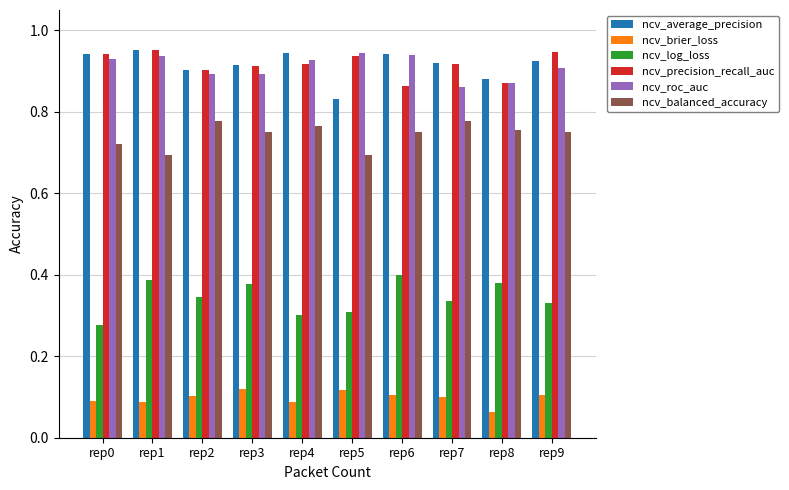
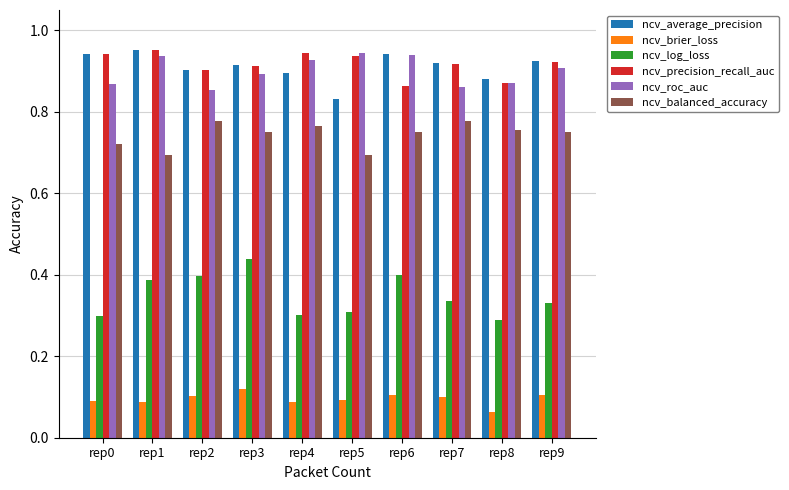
  {
    "ncv_average_precision": {
      "rep0": 0.94,
      "rep1": 0.95,
      "rep2": 0.90,
      "rep3": 0.91,
-     "rep4": 0.95,
+     "rep4": 0.90,
      "rep5": 0.83,
      "rep6": 0.94,
      "rep7": 0.92,
      "rep8": 0.88,
      "rep9": 0.92
    },
    "ncv_brier_loss": {
      "rep0": 0.09,
      "rep1": 0.09,
      "rep2": 0.10,
      "rep3": 0.12,
      "rep4": 0.09,
-     "rep5": 0.12,
+     "rep5": 0.09,
      "rep6": 0.10,
      "rep7": 0.10,
      "rep8": 0.06,
      "rep9": 0.10
    },
    "ncv_log_loss": {
-     "rep0": 0.28,
+     "rep0": 0.30,
      "rep1": 0.39,
-     "rep2": 0.35,
-     "rep3": 0.38,
+     "rep2": 0.40,
+     "rep3": 0.44,
      "rep4": 0.30,
      "rep5": 0.31,
      "rep6": 0.40,
      "rep7": 0.34,
-     "rep8": 0.38,
+     "rep8": 0.29,
      "rep9": 0.33
    },
    "ncv_precision_recall_auc": {
      "rep0": 0.94,
      "rep1": 0.95,
      "rep2": 0.90,
      "rep3": 0.91,
-     "rep4": 0.92,
+     "rep4": 0.94,
      "rep5": 0.94,
      "rep6": 0.86,
      "rep7": 0.92,
      "rep8": 0.87,
-     "rep9": 0.95
+     "rep9": 0.92
    },
    "ncv_roc_auc": {
-     "rep0": 0.93,
+     "rep0": 0.87,
      "rep1": 0.94,
-     "rep2": 0.89,
+     "rep2": 0.85,
      "rep3": 0.89,
      "rep4": 0.93,
      "rep5": 0.94,
      "rep6": 0.94,
      "rep7": 0.86,
      "rep8": 0.87,
      "rep9": 0.91
    },
    "ncv_balanced_accuracy": {
      "rep0": 0.72,
      "rep1": 0.69,
      "rep2": 0.78,
      "rep3": 0.75,
      "rep4": 0.77,
      "rep5": 0.69,
      "rep6": 0.75,
      "rep7": 0.78,
      "rep8": 0.76,
      "rep9": 0.75
    }
  }
